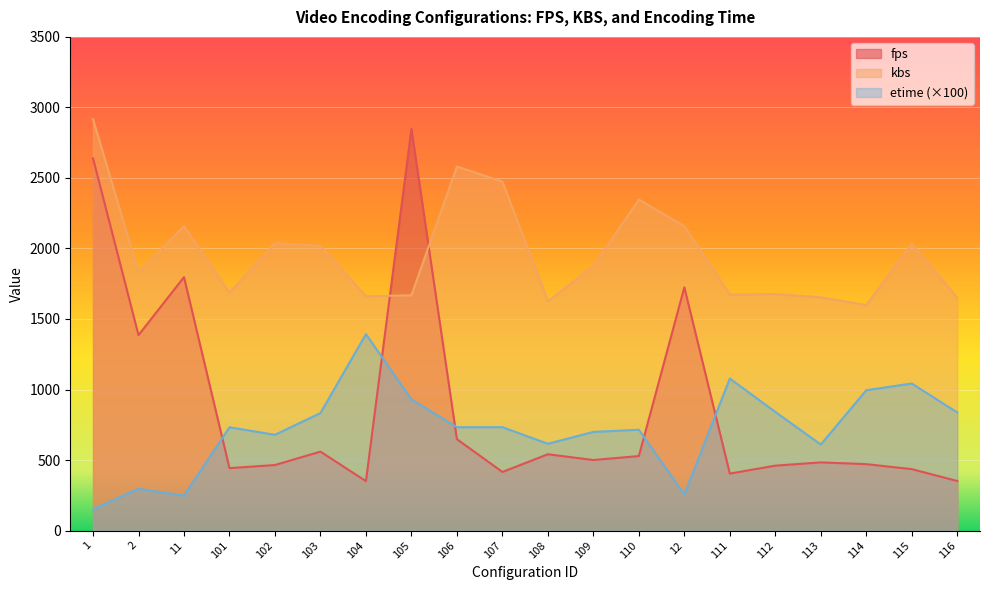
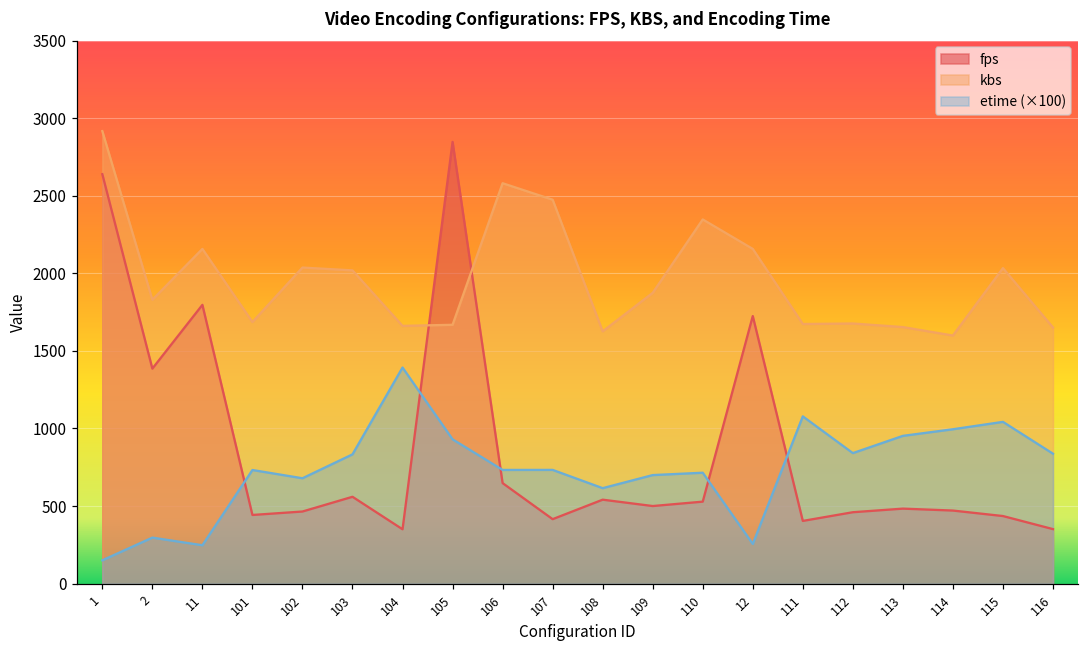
  {
    "fps": {
      "1": 2640,
      "2": 1390,
      "11": 1800,
      "101": 440,
      "102": 460,
      "103": 560,
      "104": 350,
      "105": 2850,
      "106": 650,
      "107": 420,
      "108": 540,
      "109": 500,
      "110": 530,
      "12": 1720,
      "111": 400,
      "112": 460,
      "113": 480,
      "114": 470,
      "115": 440,
      "116": 350
    },
    "kbs": {
      "1": 2920,
      "2": 1830,
      "11": 2160,
      "101": 1690,
      "102": 2040,
      "103": 2020,
      "104": 1660,
      "105": 1670,
      "106": 2580,
      "107": 2470,
      "108": 1630,
      "109": 1870,
      "110": 2350,
      "12": 2160,
      "111": 1670,
      "112": 1680,
      "113": 1650,
      "114": 1600,
      "115": 2030,
      "116": 1650
    },
    "etime (×100)": {
      "1": 150,
      "2": 300,
      "11": 250,
      "101": 730,
      "102": 680,
      "103": 830,
      "104": 1390,
      "105": 930,
      "106": 730,
      "107": 730,
      "108": 620,
      "109": 700,
      "110": 710,
      "12": 260,
      "111": 1080,
      "112": 840,
-     "113": 610,
+     "113": 950,
      "114": 990,
      "115": 1040,
      "116": 840
    }
  }
